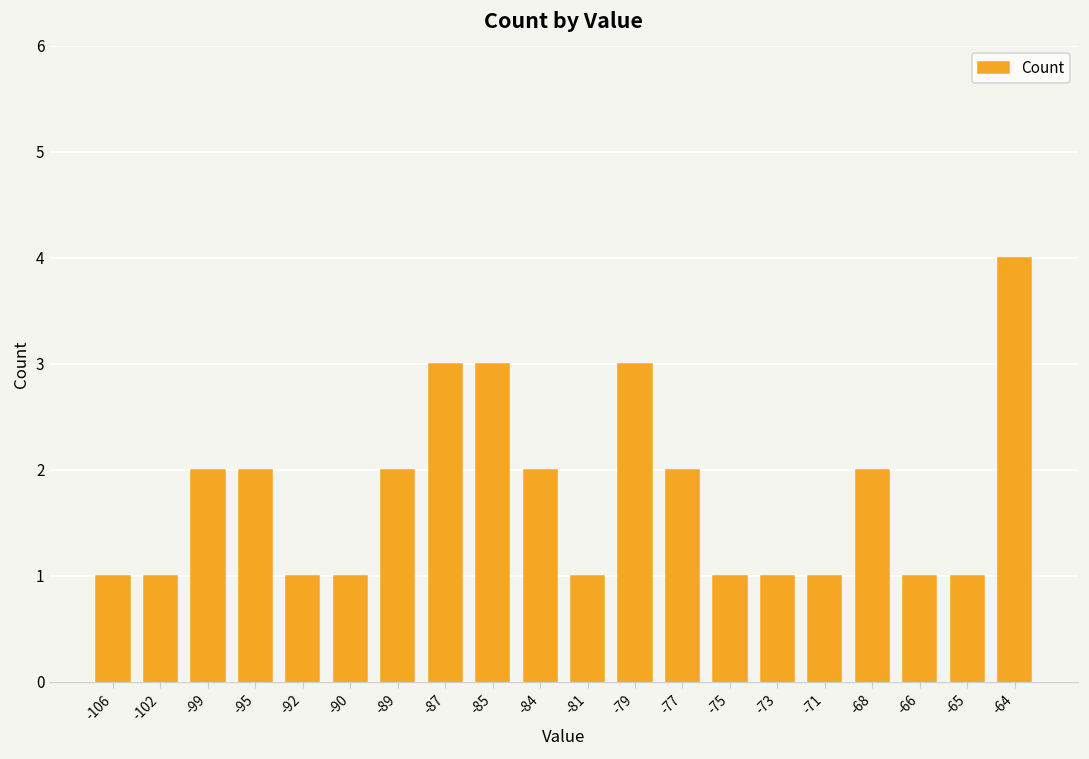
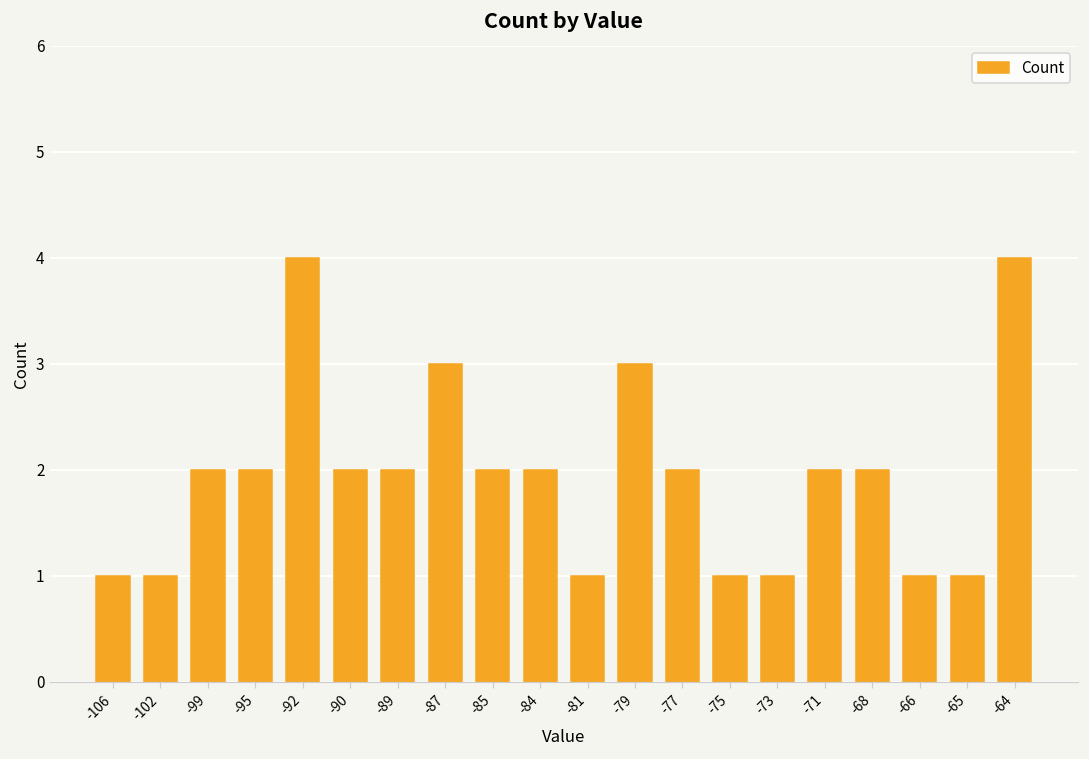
  {
    "-106": 1,
    "-102": 1,
    "-99": 2,
    "-95": 2,
-   "-92": 1,
-   "-90": 1,
+   "-92": 4,
+   "-90": 2,
    "-89": 2,
    "-87": 3,
-   "-85": 3,
+   "-85": 2,
    "-84": 2,
    "-81": 1,
    "-79": 3,
    "-77": 2,
    "-75": 1,
    "-73": 1,
-   "-71": 1,
+   "-71": 2,
    "-68": 2,
    "-66": 1,
    "-65": 1,
    "-64": 4
  }
